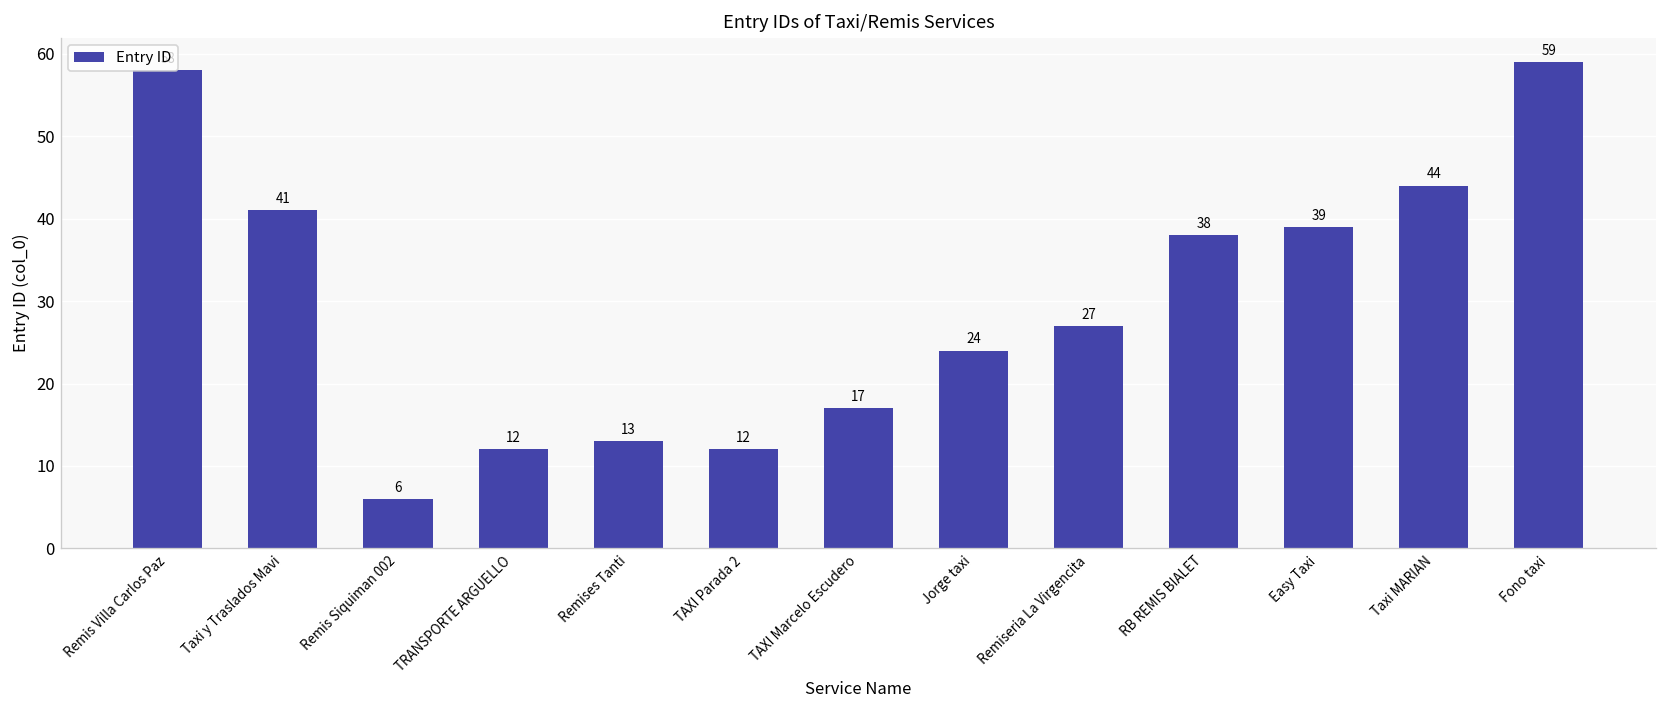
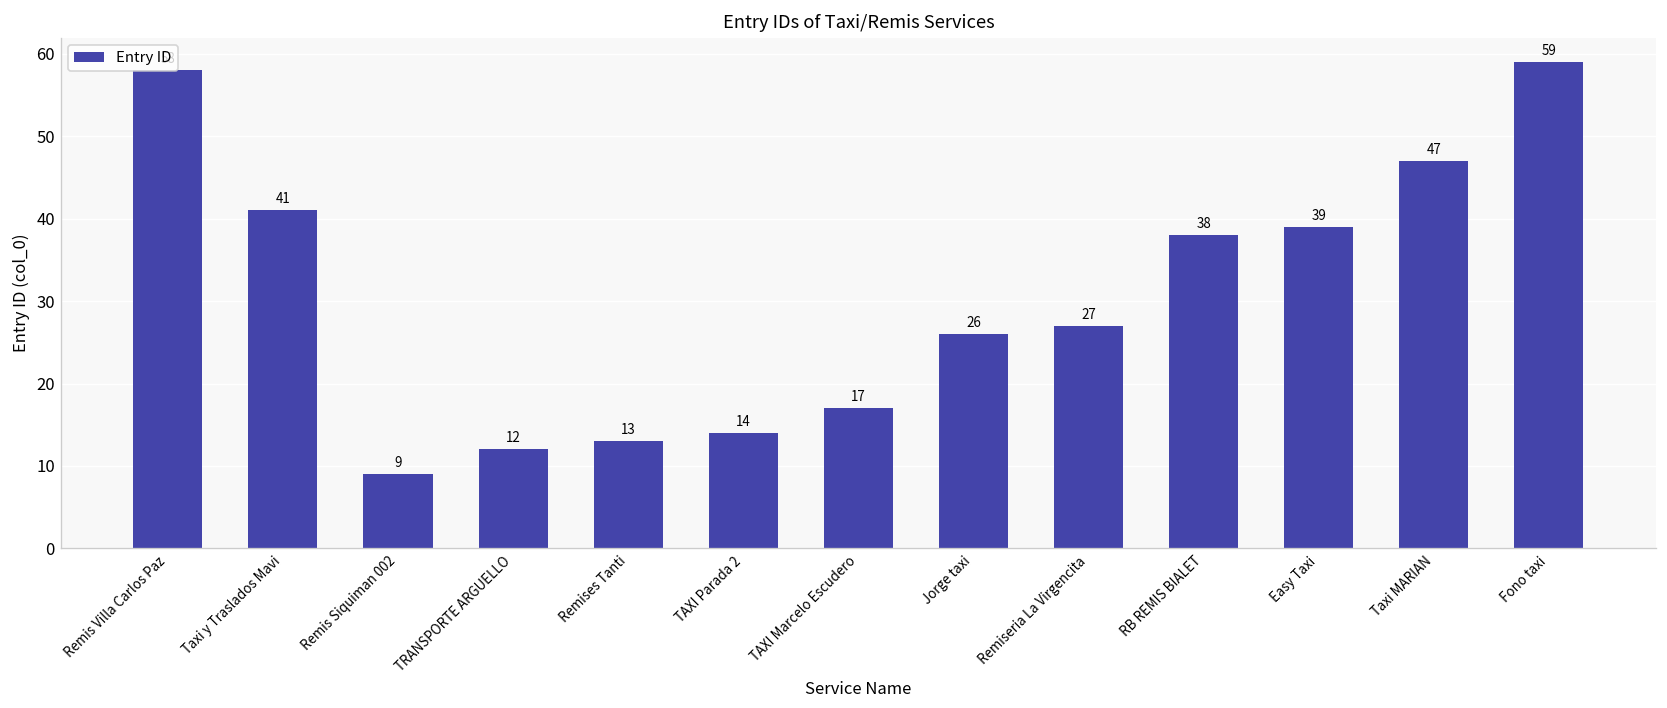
  {
    "Taxi y Traslados Mavi": 41,
-   "Remis Siquiman 002": 6,
+   "Remis Siquiman 002": 9,
    "TRANSPORTE ARGUELLO": 12,
    "Remises Tanti": 13,
-   "TAXI Parada 2": 12,
+   "TAXI Parada 2": 14,
    "TAXI Marcelo Escudero": 17,
-   "Jorge taxi": 24,
+   "Jorge taxi": 26,
    "Remiseria La Virgencita": 27,
    "RB REMIS BIALET": 38,
    "Easy Taxi": 39,
-   "Taxi MARIAN": 44,
+   "Taxi MARIAN": 47,
    "Fono taxi": 59
  }
